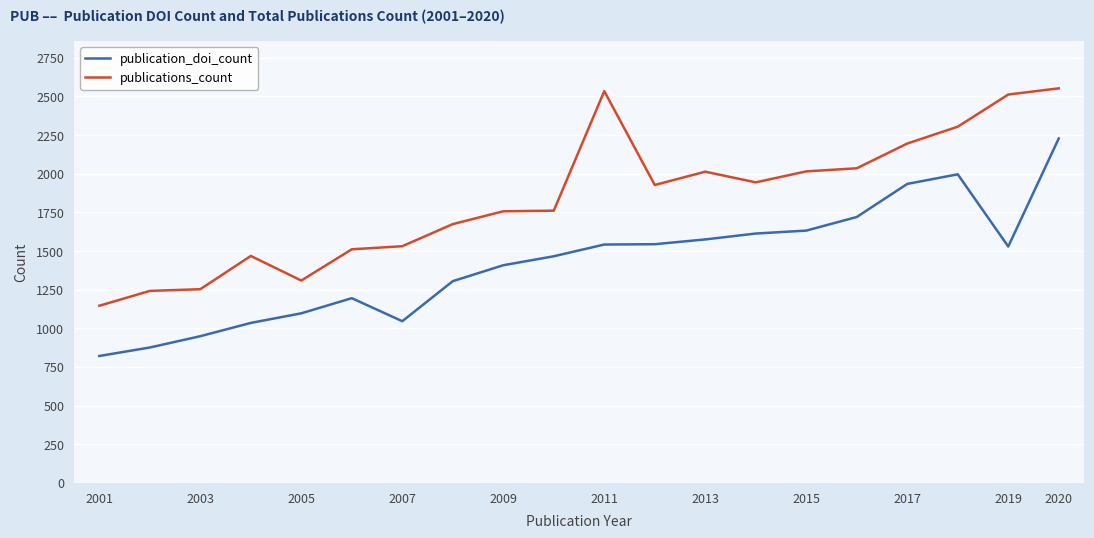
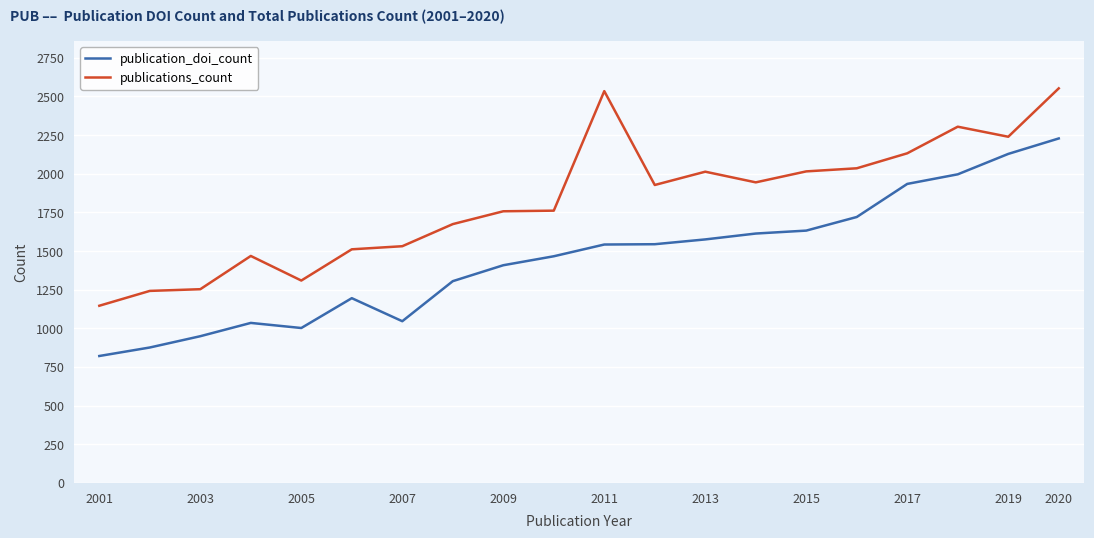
  {
    "publication_doi_count": {
      "2001": 820,
      "2003": 950,
-     "2005": 1100,
+     "2005": 1000,
      "2007": 1050,
      "2009": 1410,
      "2011": 1540,
      "2013": 1580,
      "2015": 1630,
      "2017": 1930,
-     "2019": 1530,
+     "2019": 2130,
      "2020": 2230
    },
    "publications_count": {
      "2001": 1150,
      "2003": 1250,
      "2005": 1310,
      "2007": 1530,
      "2009": 1760,
      "2011": 2530,
      "2013": 2010,
      "2015": 2020,
-     "2017": 2200,
-     "2019": 2510,
+     "2017": 2130,
+     "2019": 2240,
      "2020": 2550
    }
  }
